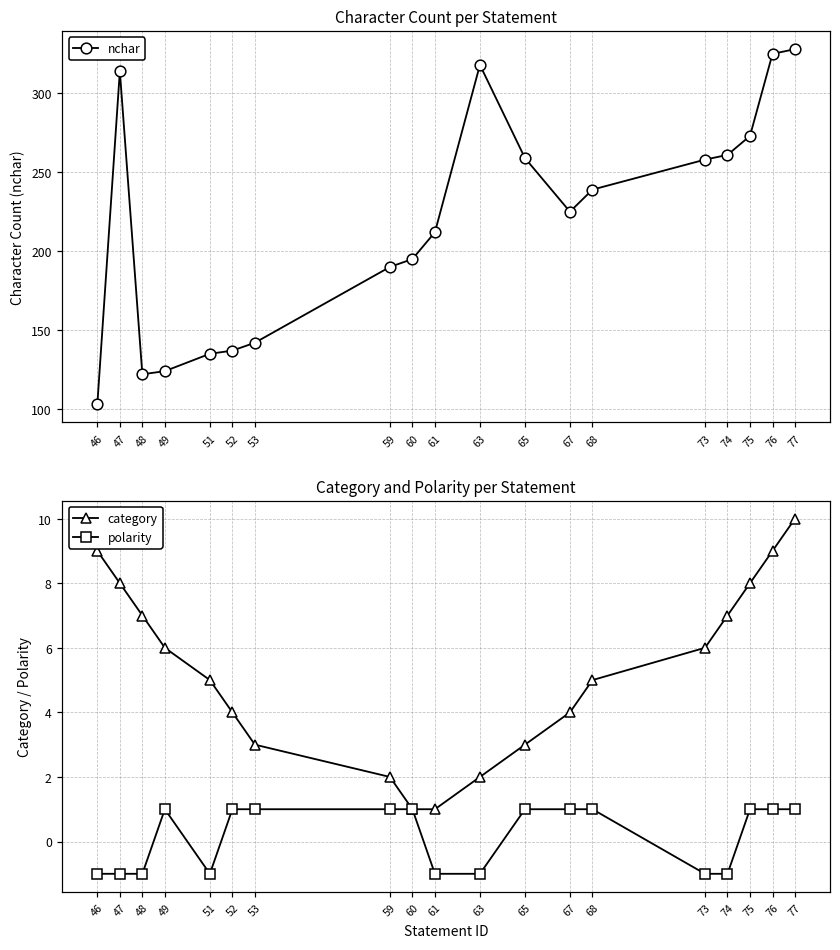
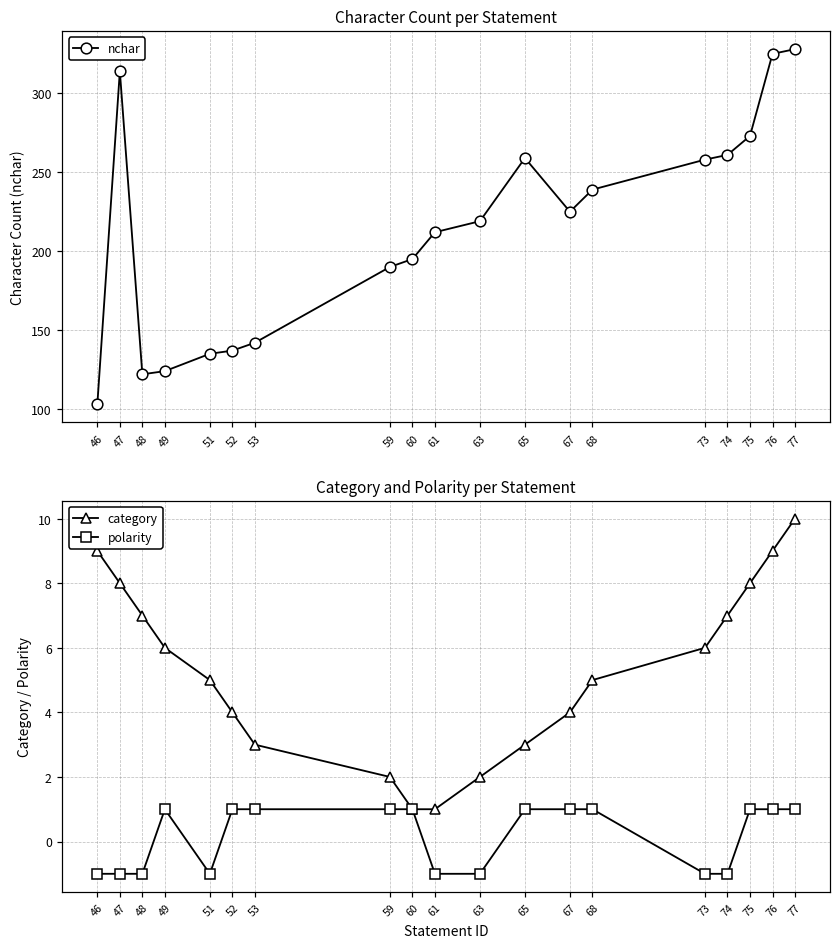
  {
    "Character Count per Statement": {
      "46": 103,
      "47": 314,
      "48": 122,
      "49": 124,
      "51": 135,
      "52": 137,
      "53": 142,
      "59": 190,
      "60": 195,
      "61": 212,
-     "63": 318,
+     "63": 219,
      "65": 259,
      "67": 225,
      "68": 239,
      "73": 258,
      "74": 261,
      "75": 273,
      "76": 325,
      "77": 328
    }
  }
